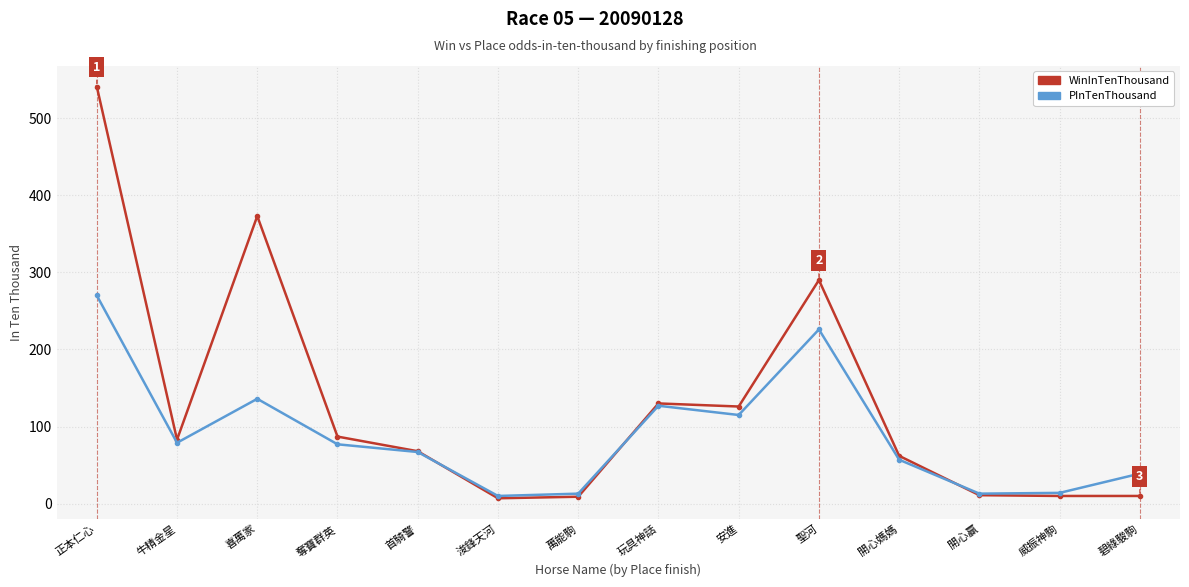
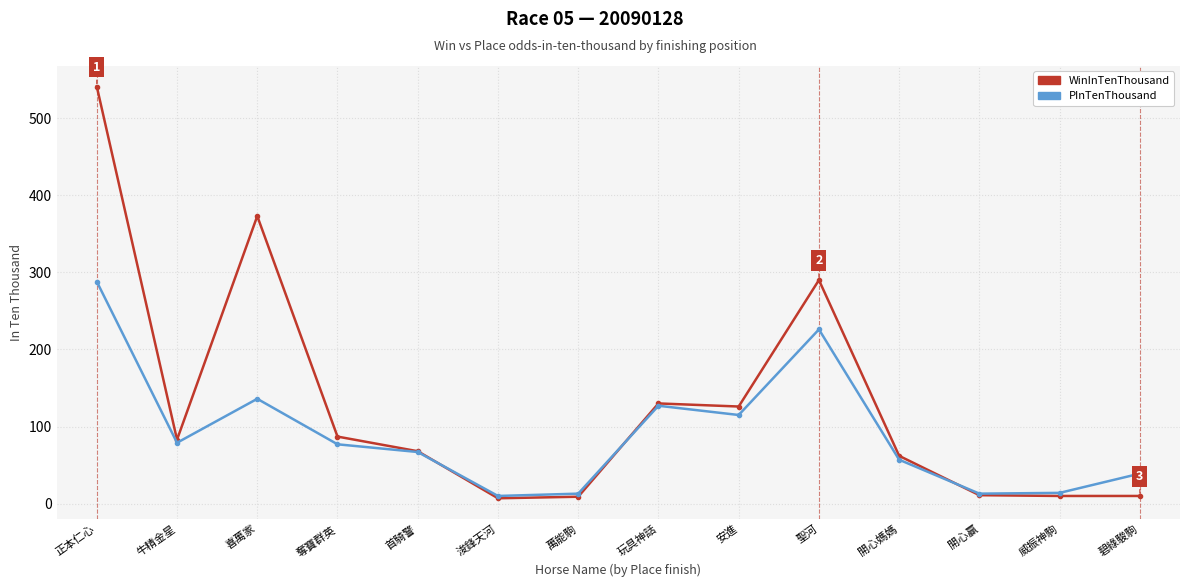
  {
    "WinInTenThousand": {
      "牛精金星": 80,
      "喜萬家": 370,
      "奪寶群英": 90,
      "萬能駒": 10,
      "安進": 130,
      "開心媽媽": 60,
      "威振神駒": 10,
      "碧綠駿駒": 10
    },
    "PInTenThousand": {
-     "正本仁心": 270,
+     "正本仁心": 290,
      "牛精金星": 80,
      "喜萬家": 140,
      "奪寶群英": 80,
      "萬能駒": 10,
      "安進": 120,
      "聖河": 230,
      "開心媽媽": 60,
      "威振神駒": 10
    }
  }
